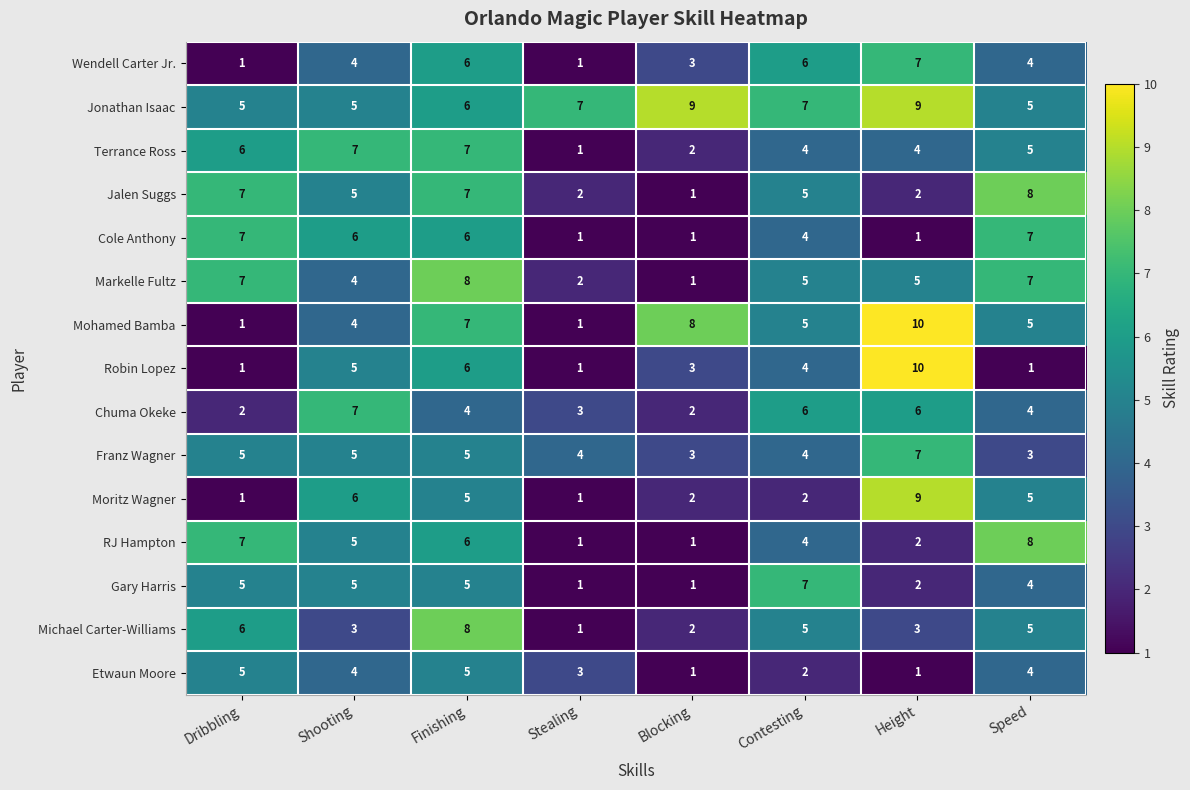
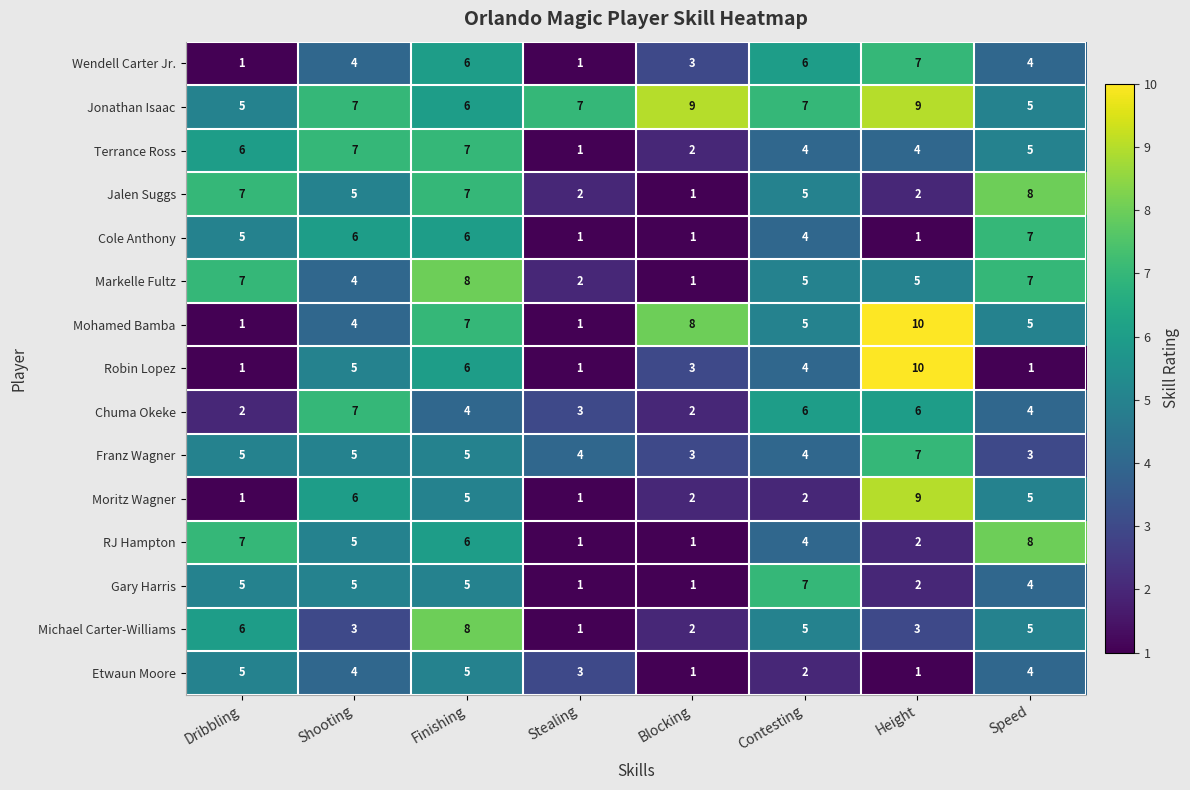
  {
    "Wendell Carter Jr.": {
      "Dribbling": 1,
      "Shooting": 4,
      "Finishing": 6,
      "Stealing": 1,
      "Blocking": 3,
      "Contesting": 6,
      "Height": 7,
      "Speed": 4
    },
    "Jonathan Isaac": {
      "Dribbling": 5,
-     "Shooting": 5,
+     "Shooting": 7,
      "Finishing": 6,
      "Stealing": 7,
      "Blocking": 9,
      "Contesting": 7,
      "Height": 9,
      "Speed": 5
    },
    "Terrance Ross": {
      "Dribbling": 6,
      "Shooting": 7,
      "Finishing": 7,
      "Stealing": 1,
      "Blocking": 2,
      "Contesting": 4,
      "Height": 4,
      "Speed": 5
    },
    "Jalen Suggs": {
      "Dribbling": 7,
      "Shooting": 5,
      "Finishing": 7,
      "Stealing": 2,
      "Blocking": 1,
      "Contesting": 5,
      "Height": 2,
      "Speed": 8
    },
    "Cole Anthony": {
-     "Dribbling": 7,
+     "Dribbling": 5,
      "Shooting": 6,
      "Finishing": 6,
      "Stealing": 1,
      "Blocking": 1,
      "Contesting": 4,
      "Height": 1,
      "Speed": 7
    },
    "Markelle Fultz": {
      "Dribbling": 7,
      "Shooting": 4,
      "Finishing": 8,
      "Stealing": 2,
      "Blocking": 1,
      "Contesting": 5,
      "Height": 5,
      "Speed": 7
    },
    "Mohamed Bamba": {
      "Dribbling": 1,
      "Shooting": 4,
      "Finishing": 7,
      "Stealing": 1,
      "Blocking": 8,
      "Contesting": 5,
      "Height": 10,
      "Speed": 5
    },
    "Robin Lopez": {
      "Dribbling": 1,
      "Shooting": 5,
      "Finishing": 6,
      "Stealing": 1,
      "Blocking": 3,
      "Contesting": 4,
      "Height": 10,
      "Speed": 1
    },
    "Chuma Okeke": {
      "Dribbling": 2,
      "Shooting": 7,
      "Finishing": 4,
      "Stealing": 3,
      "Blocking": 2,
      "Contesting": 6,
      "Height": 6,
      "Speed": 4
    },
    "Franz Wagner": {
      "Dribbling": 5,
      "Shooting": 5,
      "Finishing": 5,
      "Stealing": 4,
      "Blocking": 3,
      "Contesting": 4,
      "Height": 7,
      "Speed": 3
    },
    "Moritz Wagner": {
      "Dribbling": 1,
      "Shooting": 6,
      "Finishing": 5,
      "Stealing": 1,
      "Blocking": 2,
      "Contesting": 2,
      "Height": 9,
      "Speed": 5
    },
    "RJ Hampton": {
      "Dribbling": 7,
      "Shooting": 5,
      "Finishing": 6,
      "Stealing": 1,
      "Blocking": 1,
      "Contesting": 4,
      "Height": 2,
      "Speed": 8
    },
    "Gary Harris": {
      "Dribbling": 5,
      "Shooting": 5,
      "Finishing": 5,
      "Stealing": 1,
      "Blocking": 1,
      "Contesting": 7,
      "Height": 2,
      "Speed": 4
    },
    "Michael Carter-Williams": {
      "Dribbling": 6,
      "Shooting": 3,
      "Finishing": 8,
      "Stealing": 1,
      "Blocking": 2,
      "Contesting": 5,
      "Height": 3,
      "Speed": 5
    },
    "Etwaun Moore": {
      "Dribbling": 5,
      "Shooting": 4,
      "Finishing": 5,
      "Stealing": 3,
      "Blocking": 1,
      "Contesting": 2,
      "Height": 1,
      "Speed": 4
    }
  }
